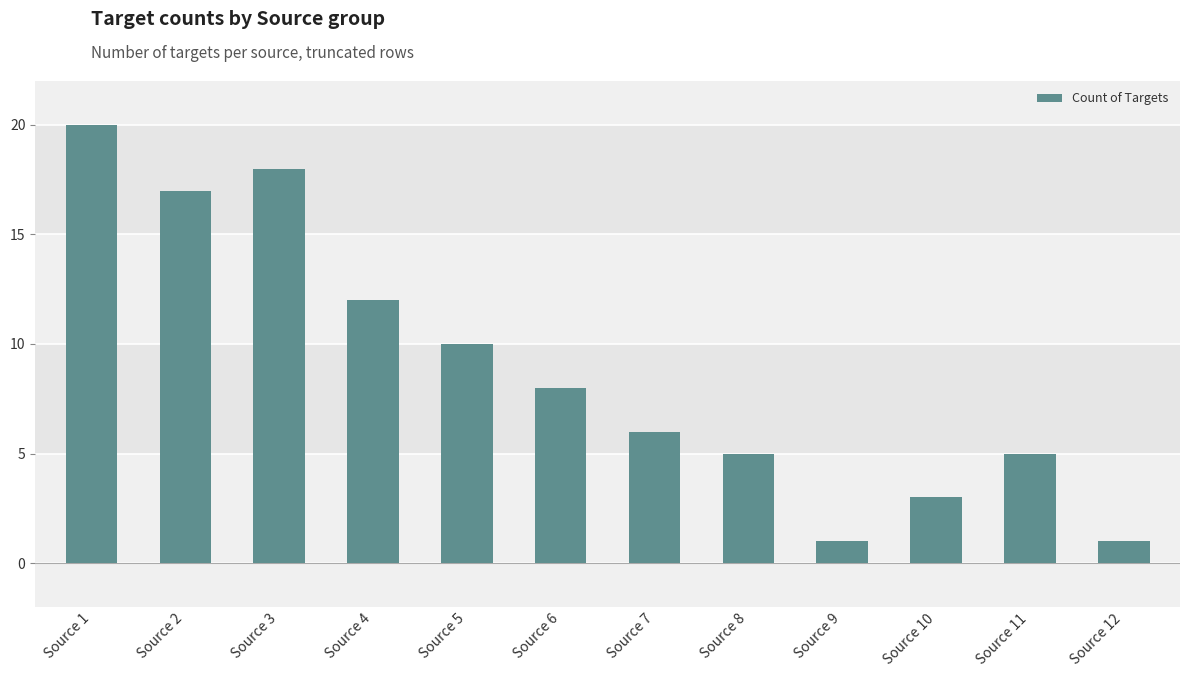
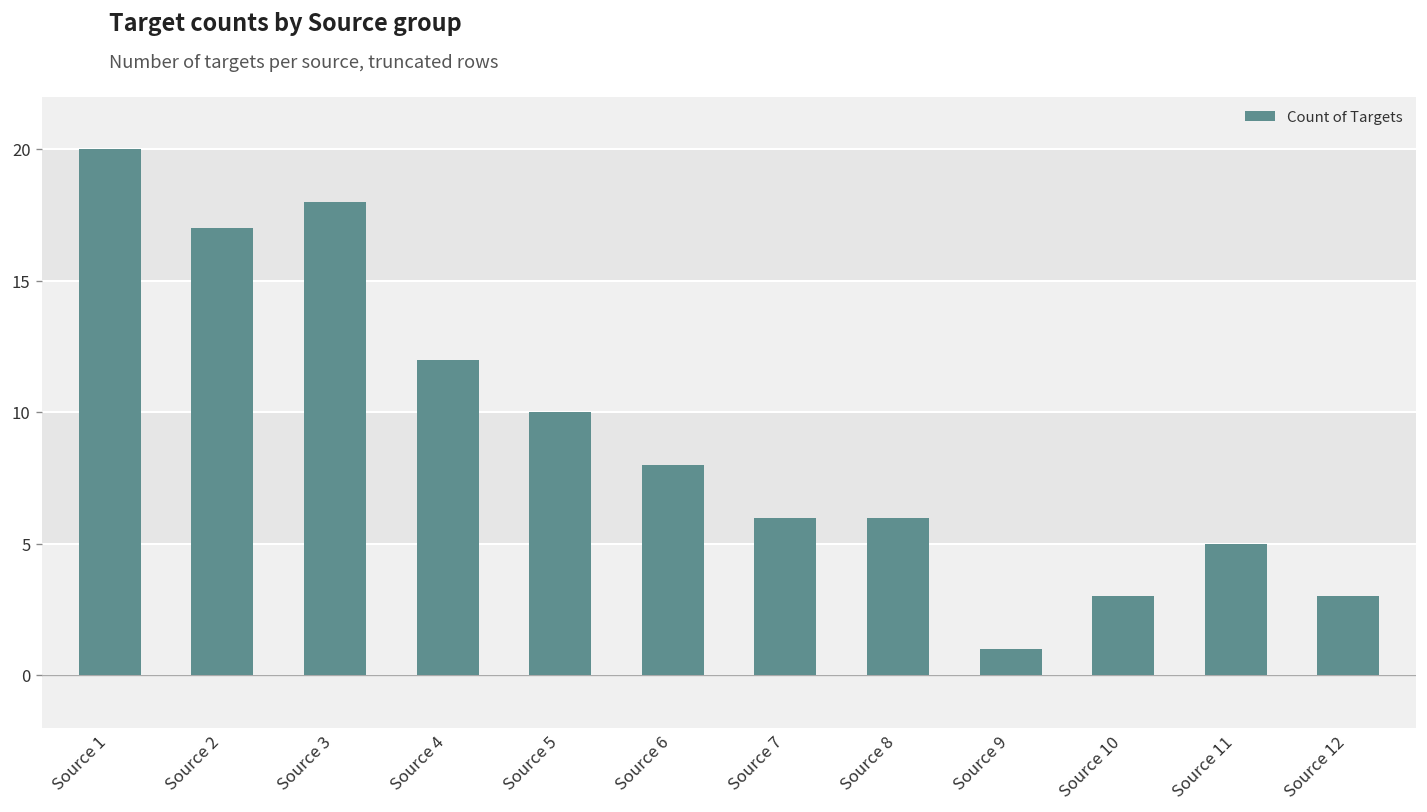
  {
    "Source 1": 20,
    "Source 2": 17,
    "Source 3": 18,
    "Source 4": 12,
    "Source 5": 10,
    "Source 6": 8,
    "Source 7": 6,
-   "Source 8": 5,
+   "Source 8": 6,
    "Source 9": 1,
    "Source 10": 3,
    "Source 11": 5,
-   "Source 12": 1
+   "Source 12": 3
  }
